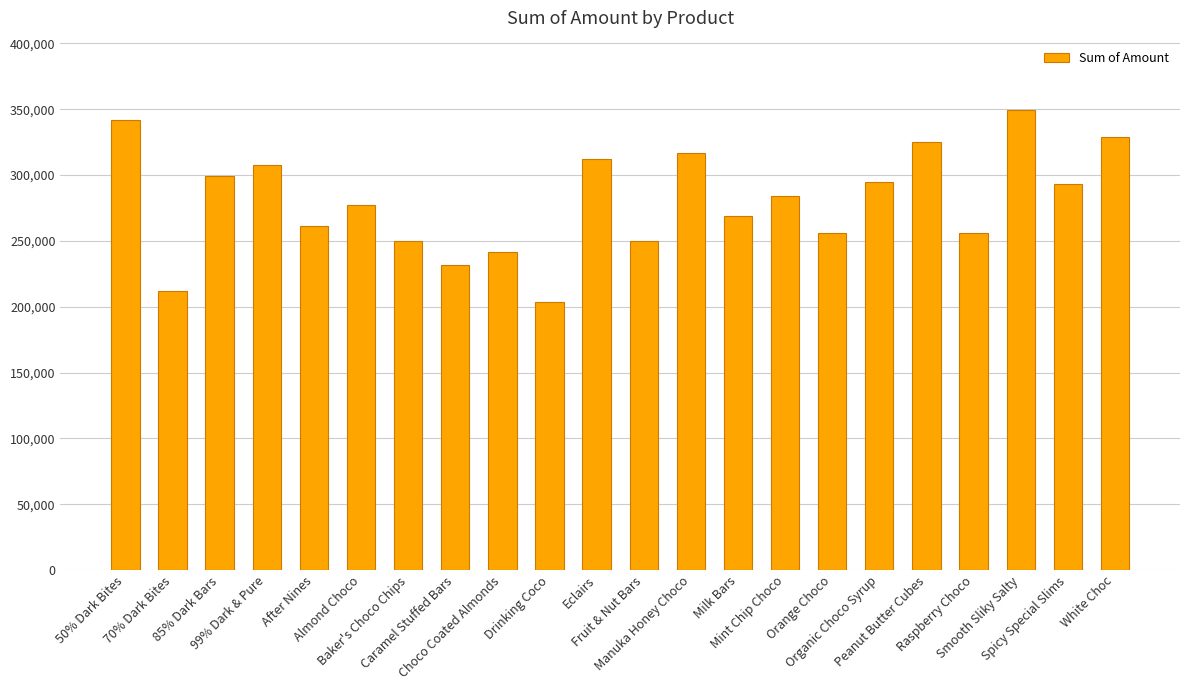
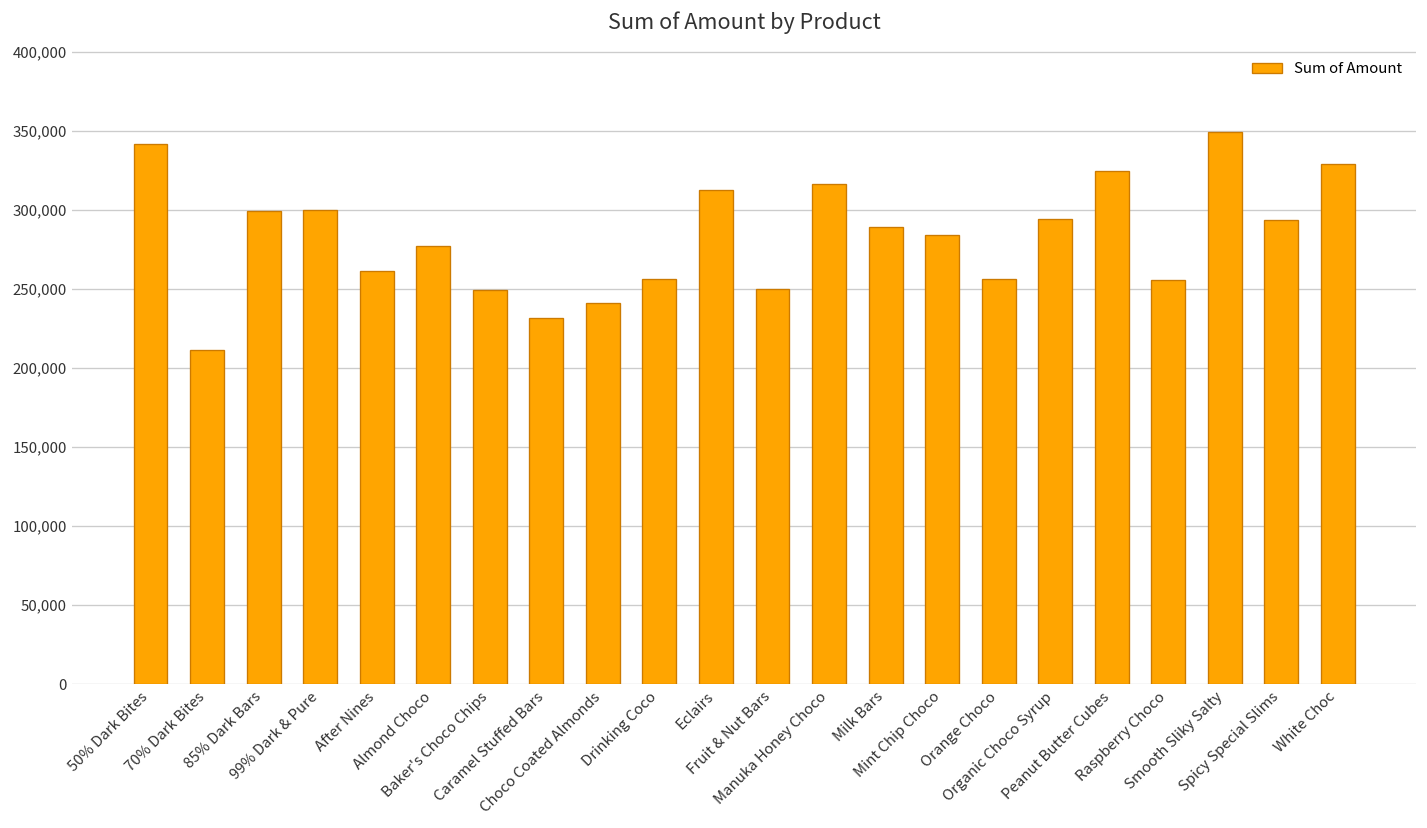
  {
    "50% Dark Bites": "342,000",
    "70% Dark Bites": "212,000",
    "85% Dark Bars": "299,000",
-   "99% Dark & Pure": "308,000",
+   "99% Dark & Pure": "300,000",
    "After Nines": "261,000",
    "Almond Choco": "278,000",
    "Baker's Choco Chips": "250,000",
    "Caramel Stuffed Bars": "232,000",
    "Choco Coated Almonds": "241,000",
-   "Drinking Coco": "203,000",
+   "Drinking Coco": "257,000",
    "Eclairs": "312,000",
    "Fruit & Nut Bars": "250,000",
    "Manuka Honey Choco": "316,000",
-   "Milk Bars": "269,000",
+   "Milk Bars": "289,000",
    "Mint Chip Choco": "284,000",
    "Orange Choco": "256,000",
    "Organic Choco Syrup": "295,000",
    "Peanut Butter Cubes": "325,000",
    "Raspberry Choco": "256,000",
    "Smooth Sliky Salty": "350,000",
    "Spicy Special Slims": "293,000",
    "White Choc": "329,000"
  }
